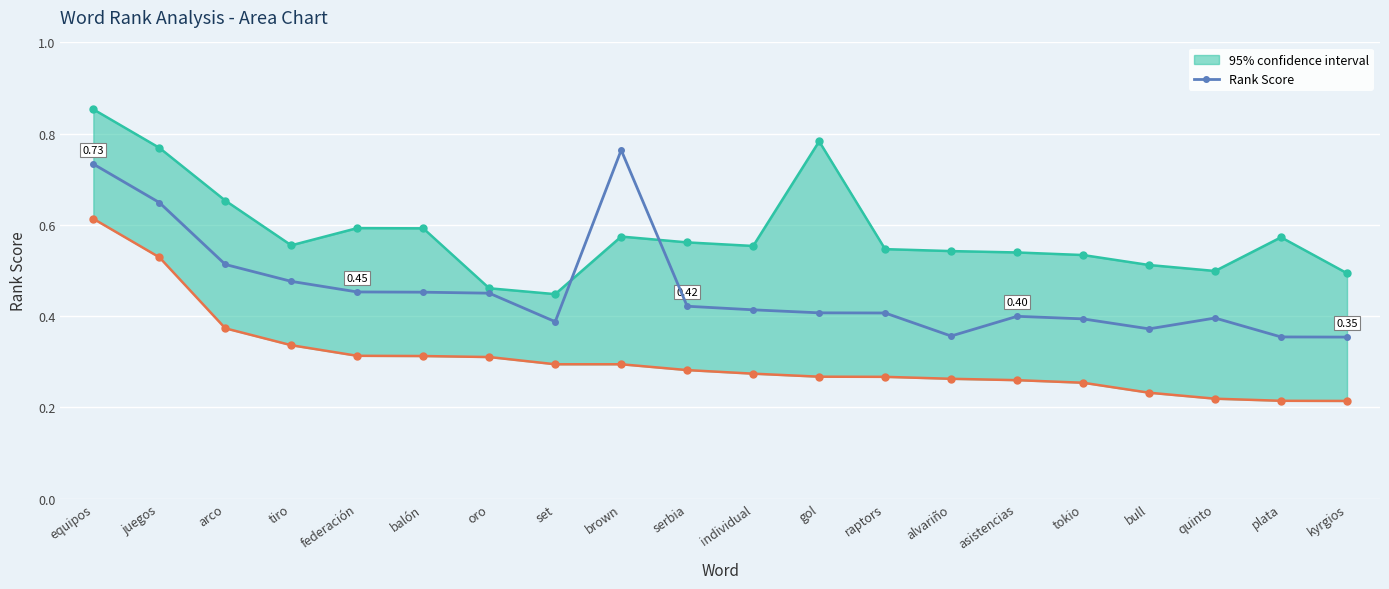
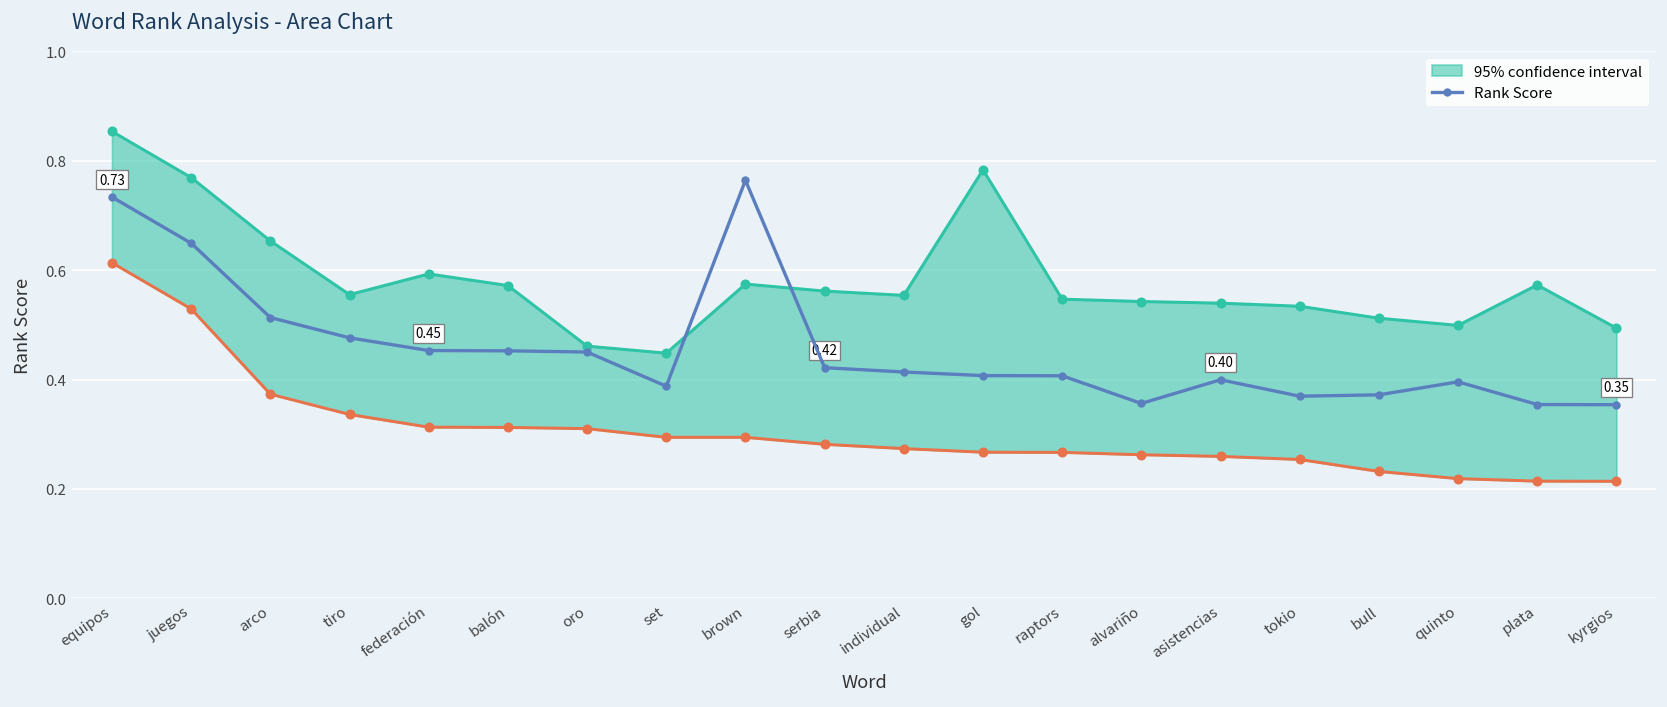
  {
    "95% confidence interval": {
      "equipos": 0.85,
      "juegos": 0.77,
      "arco": 0.65,
      "tiro": 0.56,
      "federación": 0.59,
-     "balón": 0.59,
+     "balón": 0.57,
      "oro": 0.46,
      "set": 0.45,
      "brown": 0.57,
      "serbia": 0.56,
      "individual": 0.55,
      "gol": 0.78,
      "raptors": 0.55,
      "alvariño": 0.54,
      "asistencias": 0.54,
      "tokio": 0.53,
      "bull": 0.51,
      "quinto": 0.50,
      "plata": 0.57,
      "kyrgios": 0.49
    },
    "Rank Score": {
      "juegos": 0.65,
      "arco": 0.51,
      "tiro": 0.48,
      "balón": 0.45,
      "oro": 0.45,
      "set": 0.39,
      "brown": 0.76,
      "individual": 0.41,
      "gol": 0.41,
      "raptors": 0.41,
      "alvariño": 0.36,
-     "tokio": 0.39,
+     "tokio": 0.37,
      "bull": 0.37,
      "quinto": 0.40,
      "plata": 0.35
    }
  }
